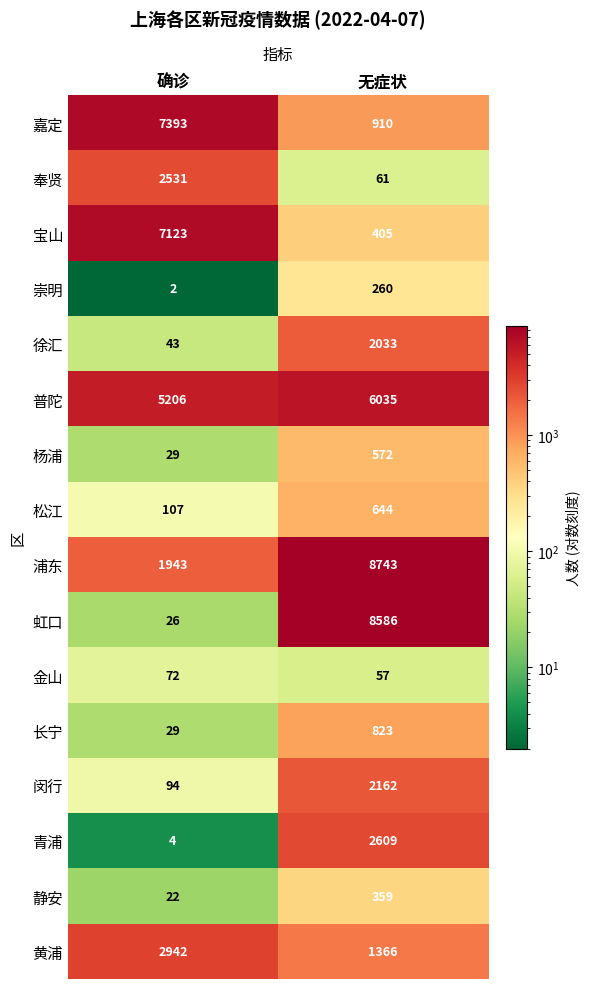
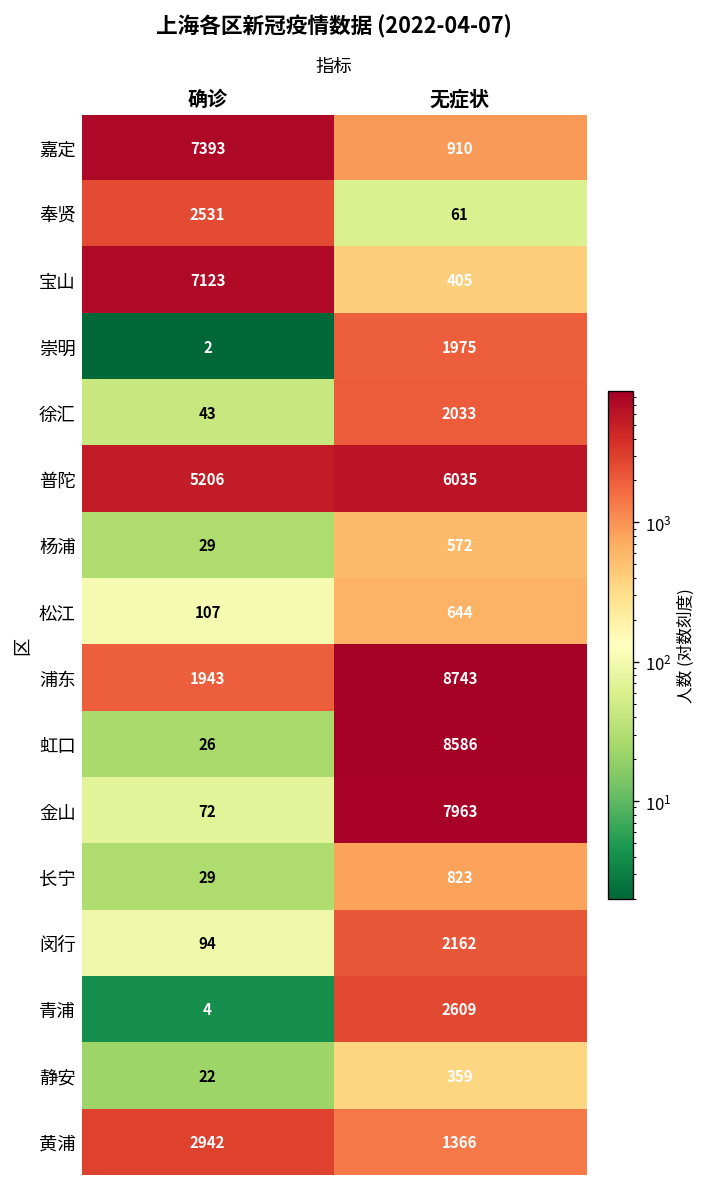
  {
    "嘉定": {
      "确诊": 7393,
      "无症状": 910
    },
    "奉贤": {
      "确诊": 2531,
      "无症状": 61
    },
    "宝山": {
      "确诊": 7123,
      "无症状": 405
    },
    "崇明": {
      "确诊": 2,
-     "无症状": 260
+     "无症状": 1975
    },
    "徐汇": {
      "确诊": 43,
      "无症状": 2033
    },
    "普陀": {
      "确诊": 5206,
      "无症状": 6035
    },
    "杨浦": {
      "确诊": 29,
      "无症状": 572
    },
    "松江": {
      "确诊": 107,
      "无症状": 644
    },
    "浦东": {
      "确诊": 1943,
      "无症状": 8743
    },
    "虹口": {
      "确诊": 26,
      "无症状": 8586
    },
    "金山": {
      "确诊": 72,
-     "无症状": 57
+     "无症状": 7963
    },
    "长宁": {
      "确诊": 29,
      "无症状": 823
    },
    "闵行": {
      "确诊": 94,
      "无症状": 2162
    },
    "青浦": {
      "确诊": 4,
      "无症状": 2609
    },
    "静安": {
      "确诊": 22,
      "无症状": 359
    },
    "黄浦": {
      "确诊": 2942,
      "无症状": 1366
    }
  }
